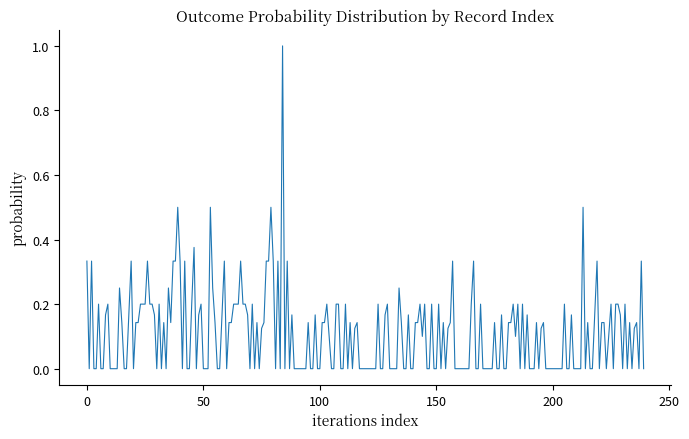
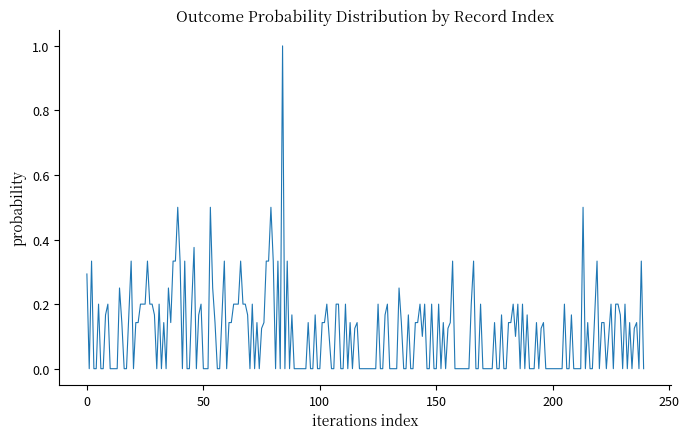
  {
-   "0": 0.33,
+   "0": 0.29,
    "50": 0.00,
    "100": 0.00,
    "150": 0.00,
    "200": 0.00
  }
